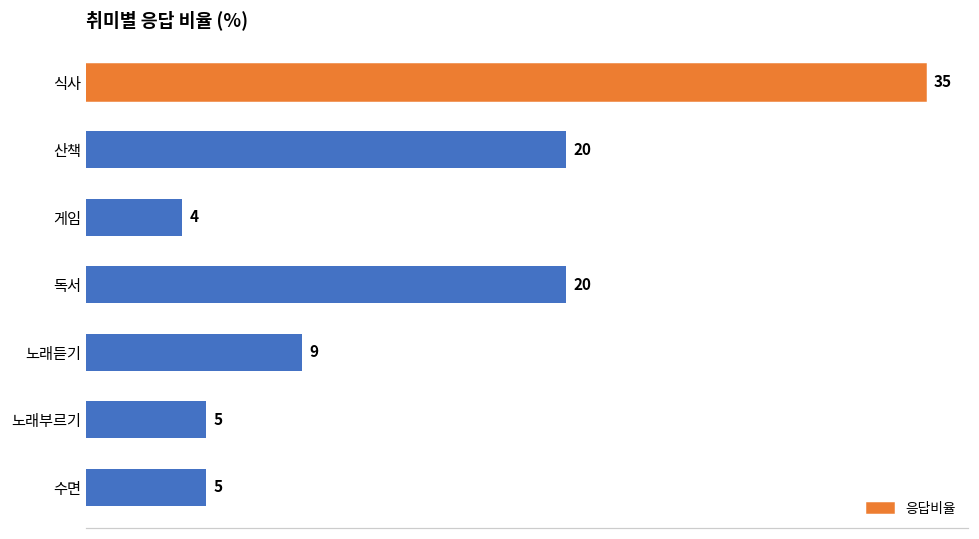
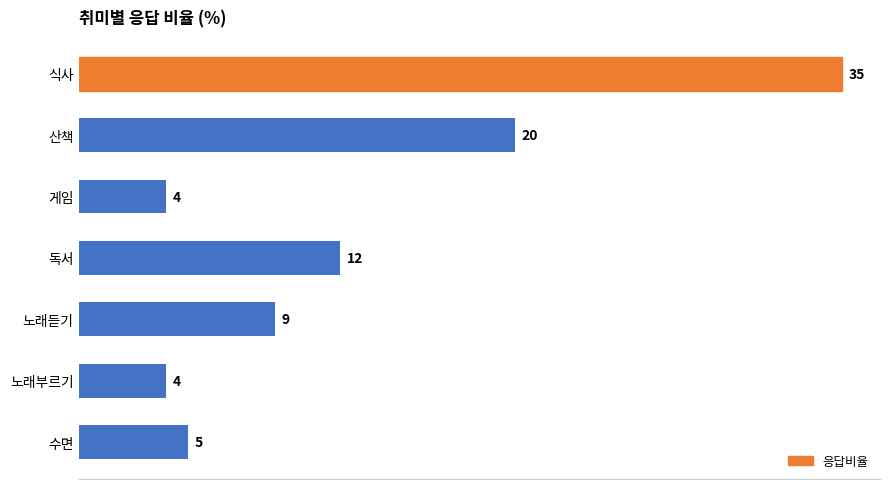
  {
    "식사": 35,
    "산책": 20,
    "게임": 4,
-   "독서": 20,
+   "독서": 12,
    "노래듣기": 9,
-   "노래부르기": 5,
+   "노래부르기": 4,
    "수면": 5
  }
